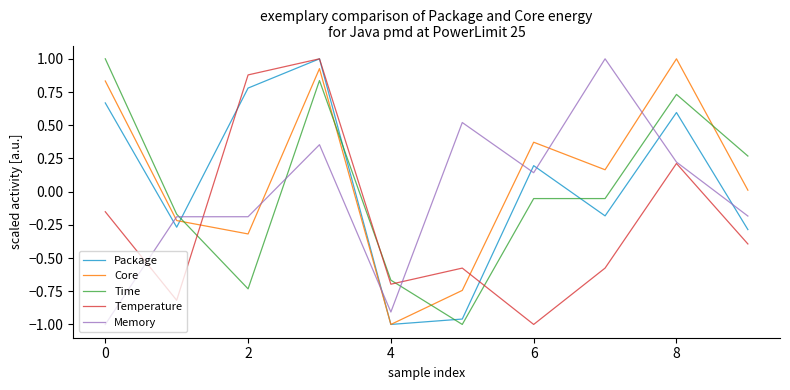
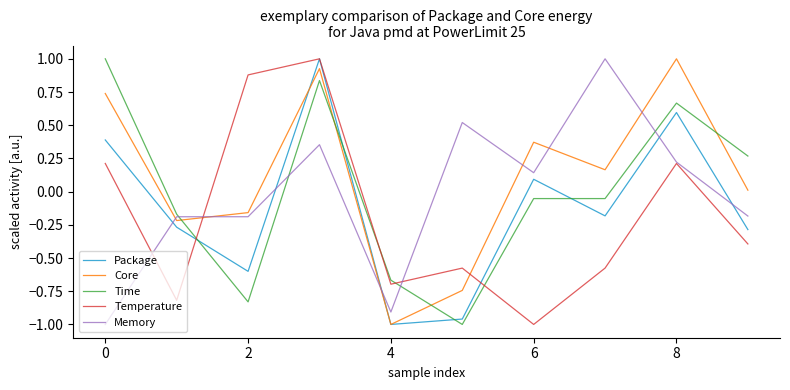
  {
    "Package": {
-     "0": 0.67,
-     "2": 0.78,
-     "6": 0.20,
+     "0": 0.39,
+     "2": -0.60,
+     "6": 0.09,
      "8": 0.60
    },
    "Core": {
-     "0": 0.83,
-     "2": -0.32,
+     "0": 0.74,
+     "2": -0.16,
      "6": 0.37,
      "8": 1.00
    },
    "Time": {
      "0": 1.00,
-     "2": -0.73,
+     "2": -0.83,
      "4": -0.67,
      "6": -0.05,
-     "8": 0.73
+     "8": 0.67
    },
    "Temperature": {
-     "0": -0.15,
+     "0": 0.21,
      "2": 0.88,
      "4": -0.70,
      "6": -1.00
    },
    "Memory": {
      "2": -0.19,
      "4": -0.91,
      "6": 0.14
    }
  }
